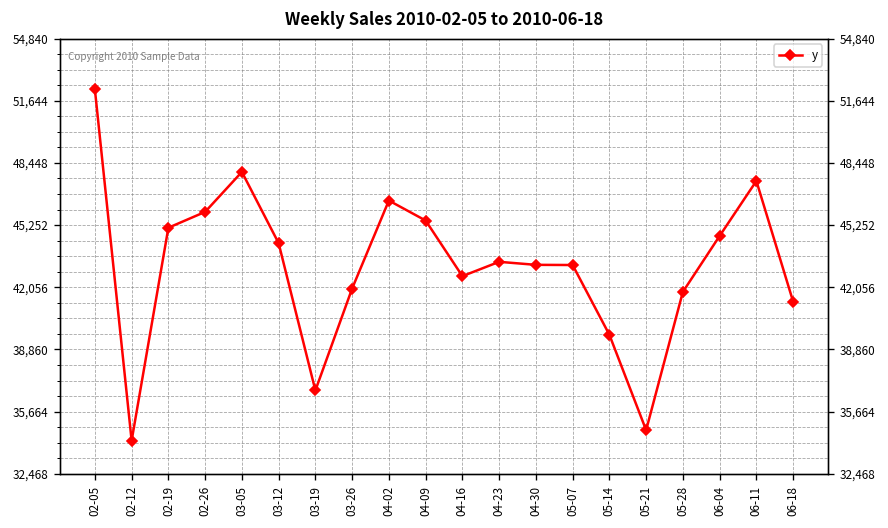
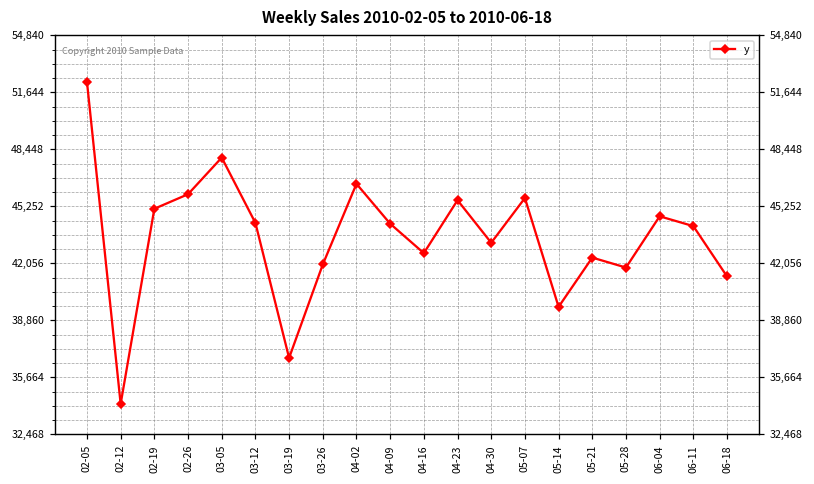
  {
    "02-12": "34,200",
    "02-19": "45,100",
    "02-26": "45,900",
    "03-05": "48,000",
    "03-12": "44,300",
    "03-19": "36,800",
    "03-26": "42,000",
    "04-02": "46,500",
-   "04-09": "45,500",
+   "04-09": "44,300",
    "04-16": "42,600",
-   "04-23": "43,400",
+   "04-23": "45,600",
    "04-30": "43,200",
-   "05-07": "43,200",
+   "05-07": "45,700",
    "05-14": "39,600",
-   "05-21": "34,700",
+   "05-21": "42,400",
    "05-28": "41,800",
    "06-04": "44,700",
-   "06-11": "47,500",
+   "06-11": "44,100",
    "06-18": "41,300"
  }
